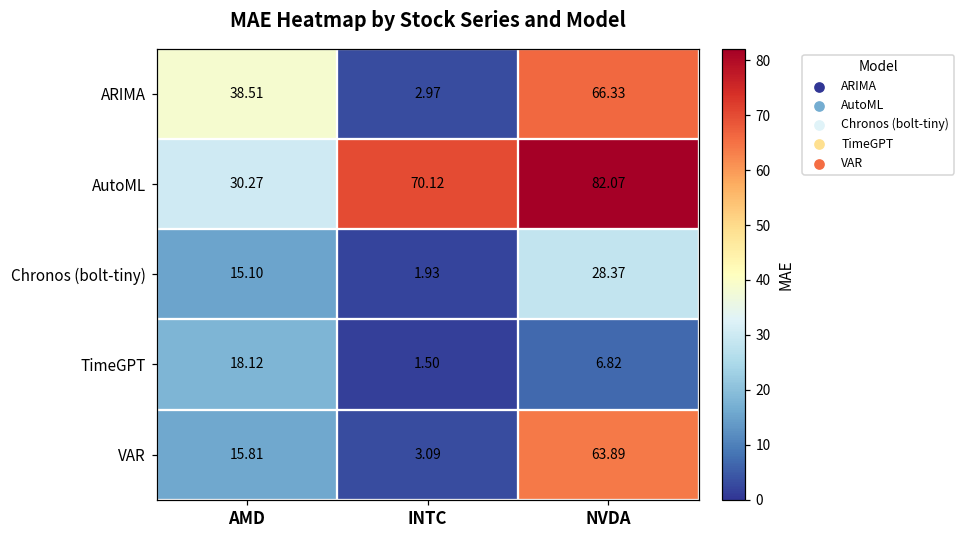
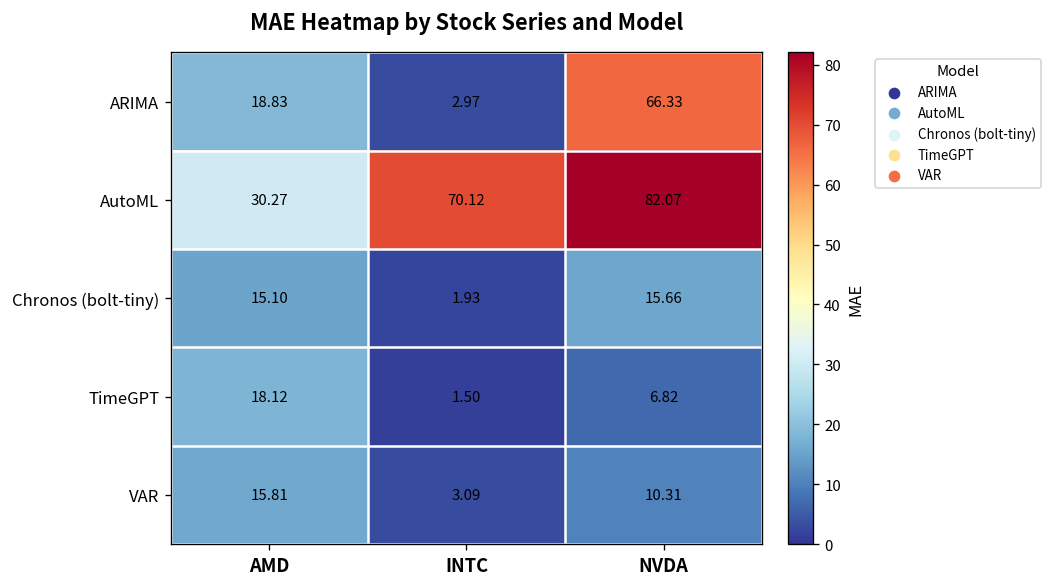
  {
    "ARIMA": {
-     "AMD": 38.51,
+     "AMD": 18.83,
      "INTC": 2.97,
      "NVDA": 66.33
    },
    "AutoML": {
      "AMD": 30.27,
      "INTC": 70.12,
      "NVDA": 82.07
    },
    "Chronos (bolt-tiny)": {
      "AMD": 15.10,
      "INTC": 1.93,
-     "NVDA": 28.37
+     "NVDA": 15.66
    },
    "TimeGPT": {
      "AMD": 18.12,
      "INTC": 1.50,
      "NVDA": 6.82
    },
    "VAR": {
      "AMD": 15.81,
      "INTC": 3.09,
-     "NVDA": 63.89
+     "NVDA": 10.31
    }
  }
